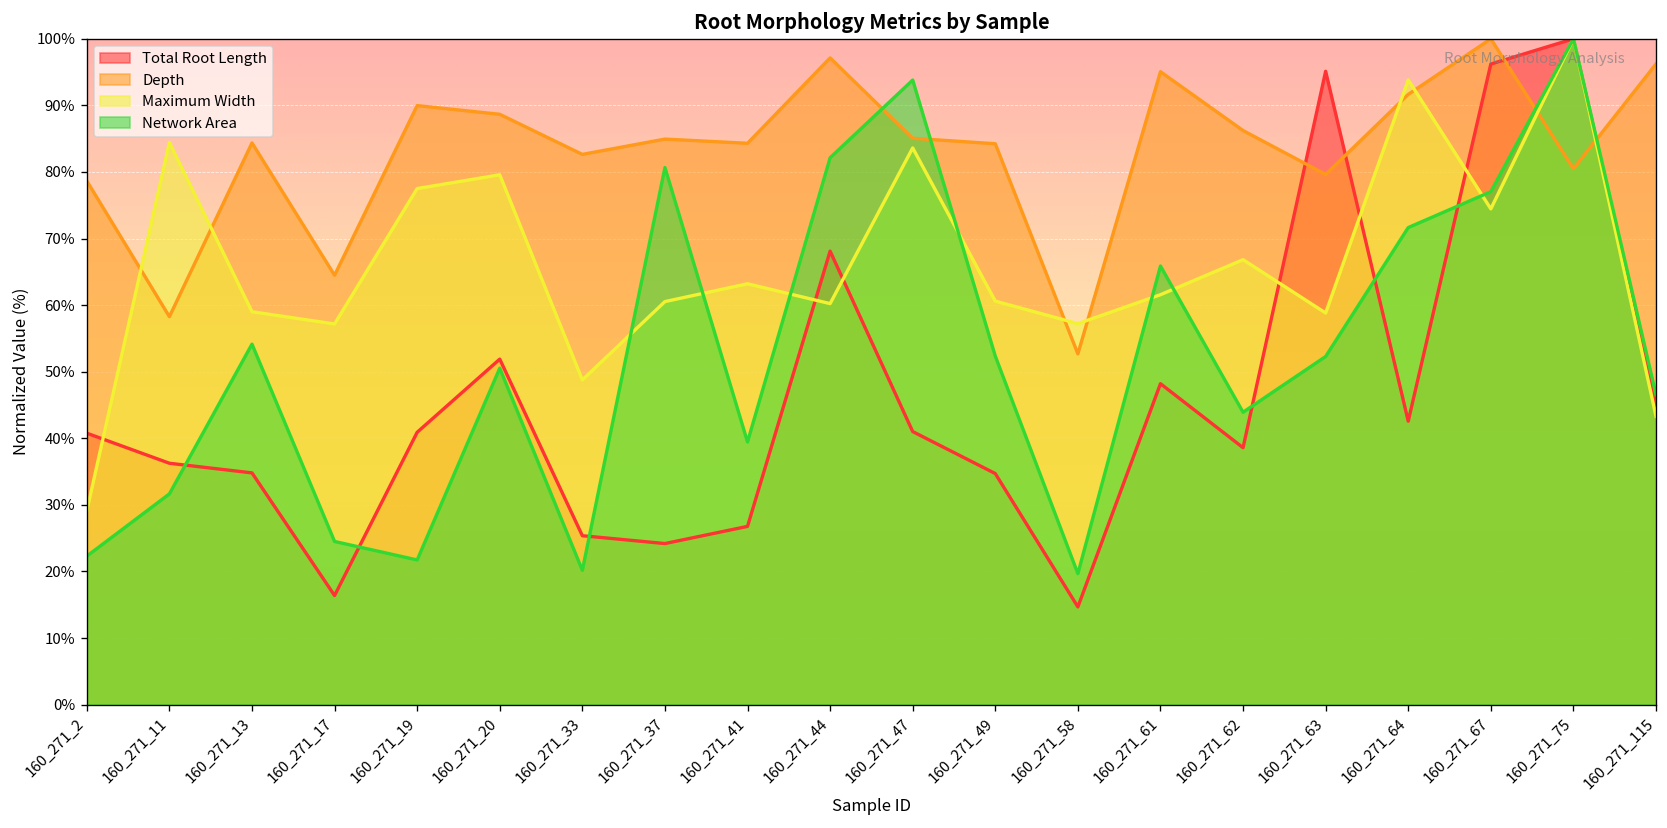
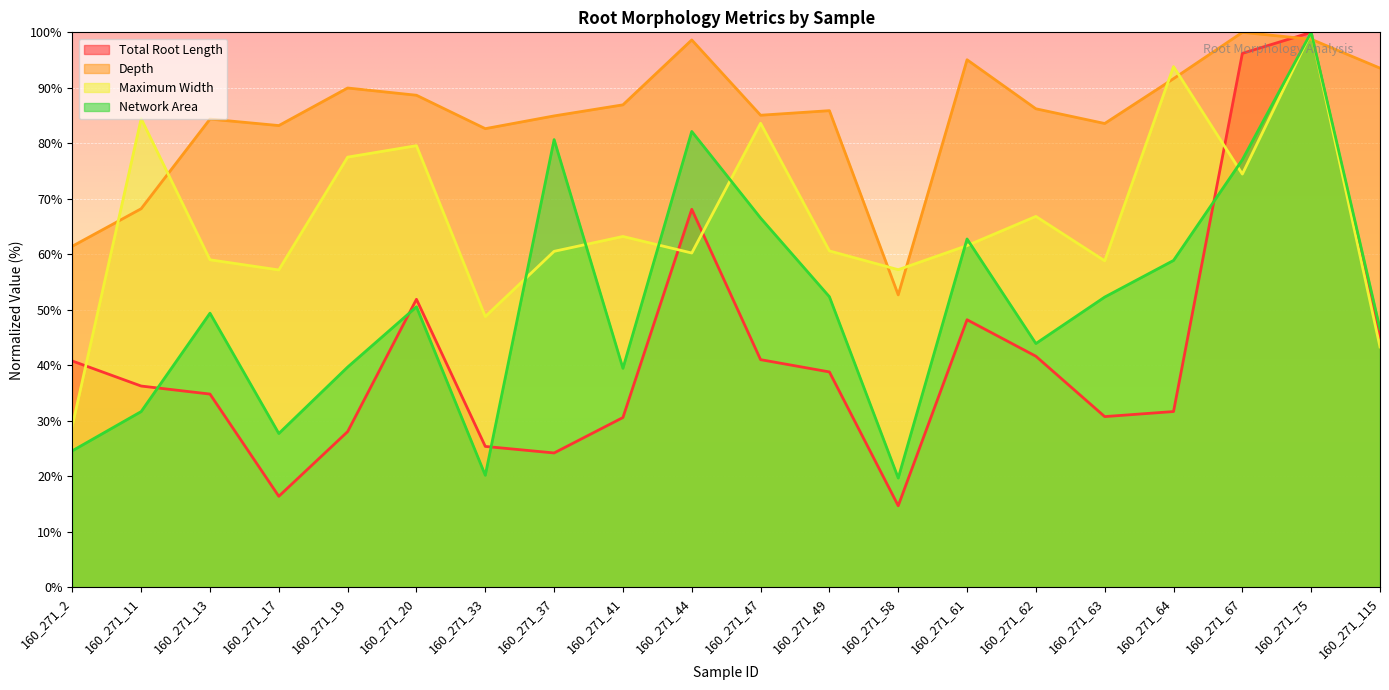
  {
    "Total Root Length": {
      "160_271_2": "41%",
      "160_271_11": "36%",
      "160_271_13": "35%",
      "160_271_17": "16%",
-     "160_271_19": "41%",
+     "160_271_19": "28%",
      "160_271_20": "52%",
      "160_271_33": "25%",
      "160_271_37": "24%",
-     "160_271_41": "27%",
+     "160_271_41": "31%",
      "160_271_44": "68%",
      "160_271_47": "41%",
-     "160_271_49": "35%",
+     "160_271_49": "39%",
      "160_271_58": "15%",
      "160_271_61": "48%",
-     "160_271_62": "39%",
-     "160_271_63": "95%",
-     "160_271_64": "43%",
+     "160_271_62": "42%",
+     "160_271_63": "31%",
+     "160_271_64": "32%",
      "160_271_67": "96%",
      "160_271_115": "45%"
    },
    "Depth": {
-     "160_271_2": "79%",
-     "160_271_11": "58%",
-     "160_271_17": "64%",
+     "160_271_2": "61%",
+     "160_271_11": "68%",
+     "160_271_17": "83%",
      "160_271_19": "90%",
      "160_271_20": "89%",
      "160_271_33": "83%",
      "160_271_37": "85%",
-     "160_271_41": "84%",
-     "160_271_44": "97%",
+     "160_271_41": "87%",
+     "160_271_44": "99%",
      "160_271_47": "85%",
-     "160_271_49": "84%",
+     "160_271_49": "86%",
      "160_271_58": "53%",
      "160_271_61": "95%",
      "160_271_62": "86%",
-     "160_271_63": "80%",
+     "160_271_63": "84%",
      "160_271_64": "92%",
      "160_271_67": "100%",
-     "160_271_75": "80%",
-     "160_271_115": "96%"
+     "160_271_75": "99%",
+     "160_271_115": "94%"
    },
    "Maximum Width": {
      "160_271_2": "29%",
      "160_271_13": "59%",
      "160_271_17": "57%",
      "160_271_19": "78%",
      "160_271_20": "80%",
      "160_271_33": "49%",
      "160_271_37": "61%",
      "160_271_41": "63%",
      "160_271_44": "60%",
      "160_271_47": "84%",
      "160_271_49": "61%",
      "160_271_58": "57%",
      "160_271_61": "62%",
      "160_271_62": "67%",
      "160_271_63": "59%",
      "160_271_64": "94%",
      "160_271_67": "74%",
      "160_271_115": "43%"
    },
    "Network Area": {
-     "160_271_2": "22%",
+     "160_271_2": "25%",
      "160_271_11": "32%",
-     "160_271_13": "54%",
-     "160_271_17": "25%",
-     "160_271_19": "22%",
+     "160_271_13": "49%",
+     "160_271_17": "28%",
+     "160_271_19": "40%",
      "160_271_20": "51%",
      "160_271_33": "20%",
      "160_271_37": "81%",
      "160_271_41": "39%",
      "160_271_44": "82%",
-     "160_271_47": "94%",
+     "160_271_47": "67%",
      "160_271_49": "52%",
      "160_271_58": "20%",
-     "160_271_61": "66%",
+     "160_271_61": "63%",
      "160_271_62": "44%",
      "160_271_63": "52%",
-     "160_271_64": "72%",
+     "160_271_64": "59%",
      "160_271_67": "77%",
      "160_271_115": "47%"
    }
  }
